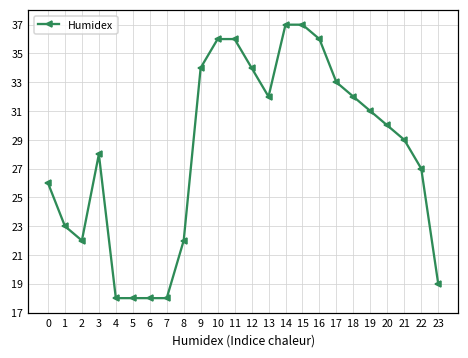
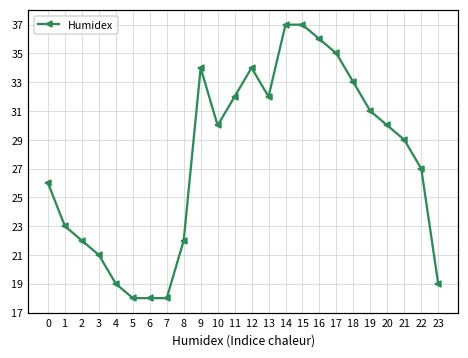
  {
    "0": 26,
    "1": 23,
    "2": 22,
-   "3": 28,
-   "4": 18,
+   "3": 21,
+   "4": 19,
    "5": 18,
    "6": 18,
    "7": 18,
    "8": 22,
    "9": 34,
-   "10": 36,
-   "11": 36,
+   "10": 30,
+   "11": 32,
    "12": 34,
    "13": 32,
    "14": 37,
    "15": 37,
    "16": 36,
-   "17": 33,
-   "18": 32,
+   "17": 35,
+   "18": 33,
    "19": 31,
    "20": 30,
    "21": 29,
    "22": 27,
    "23": 19
  }
